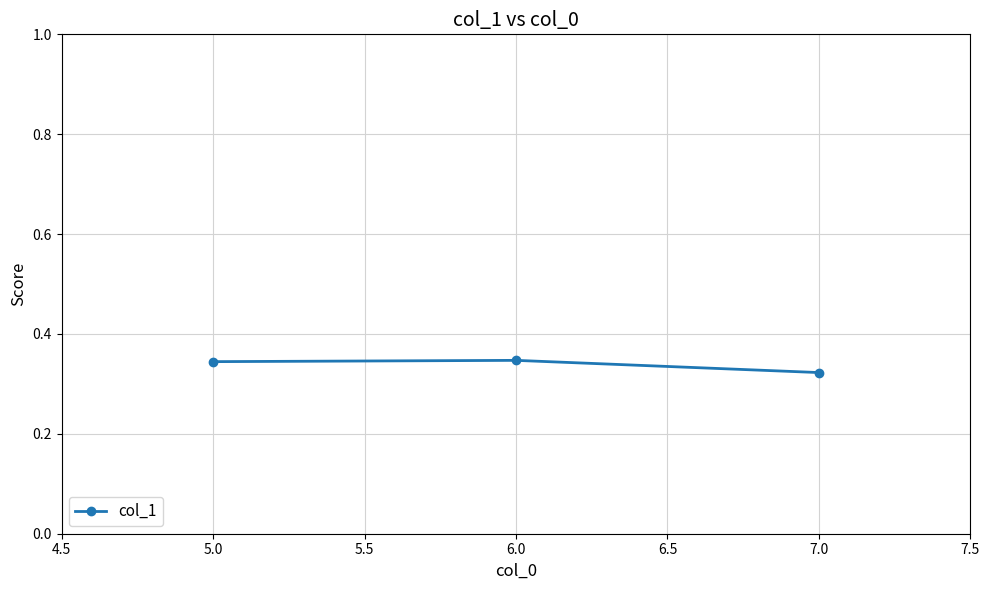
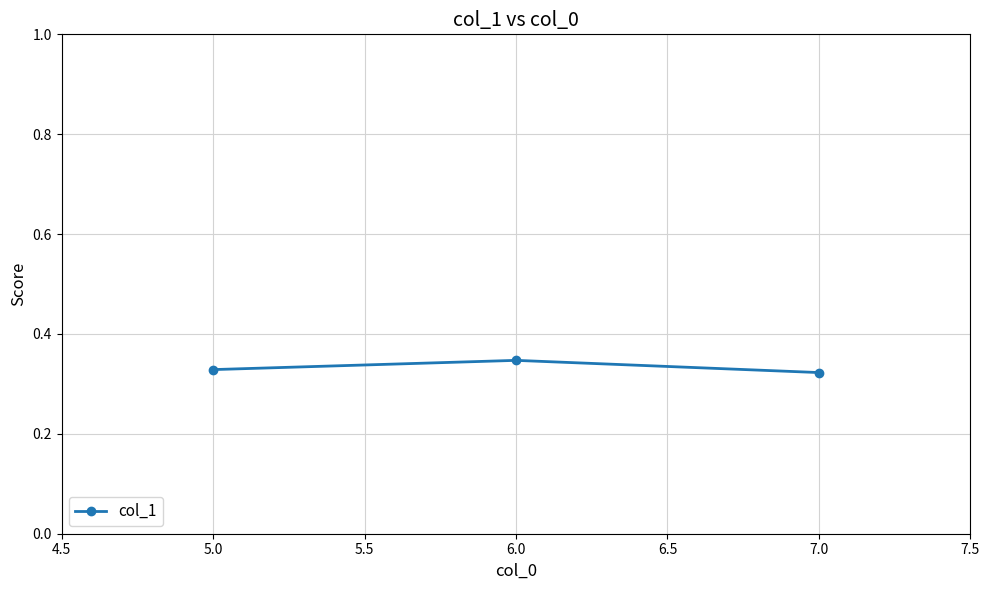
  {
-   "5.0": 0.34,
+   "5.0": 0.33,
    "6.0": 0.35,
    "7.0": 0.32
  }
